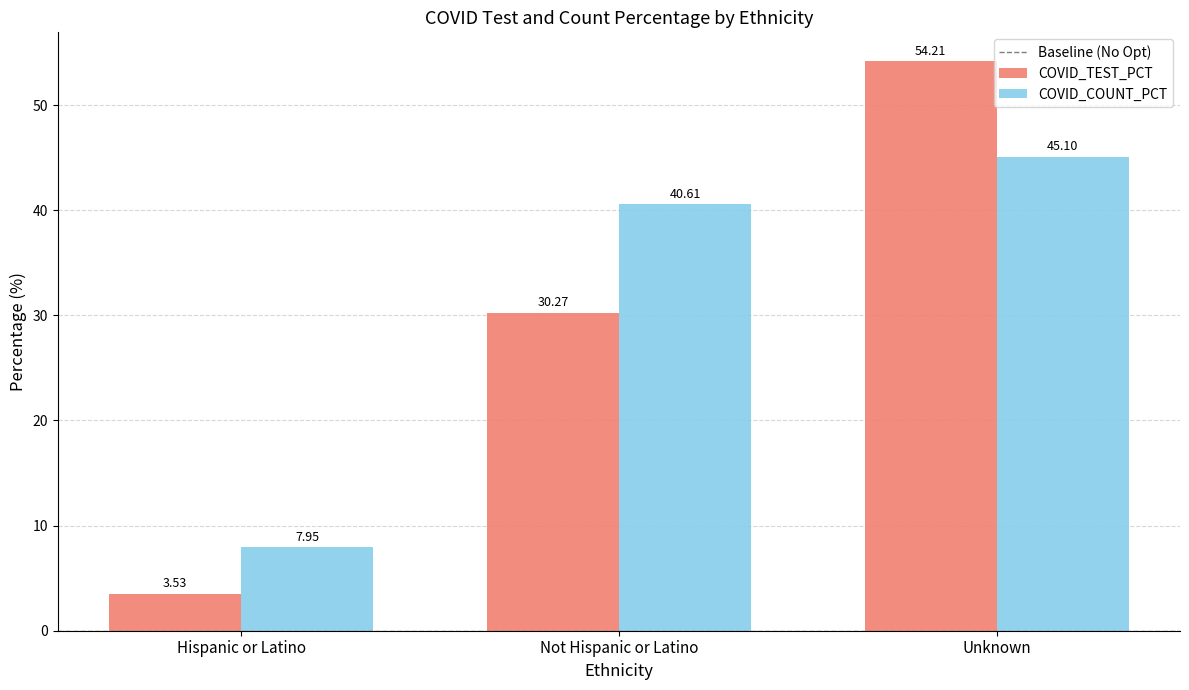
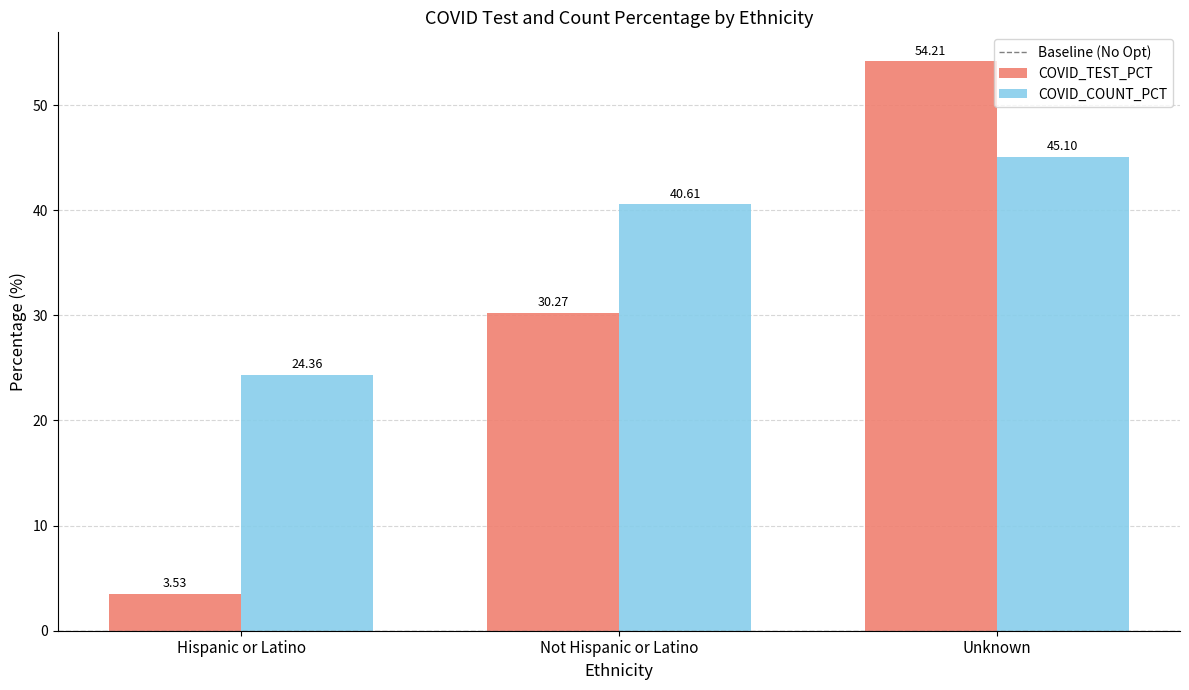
  {
    "COVID_TEST_PCT": {
      "Hispanic or Latino": 3.53,
      "Not Hispanic or Latino": 30.27,
      "Unknown": 54.21
    },
    "COVID_COUNT_PCT": {
-     "Hispanic or Latino": 7.95,
+     "Hispanic or Latino": 24.36,
      "Not Hispanic or Latino": 40.61,
      "Unknown": 45.10
    }
  }
